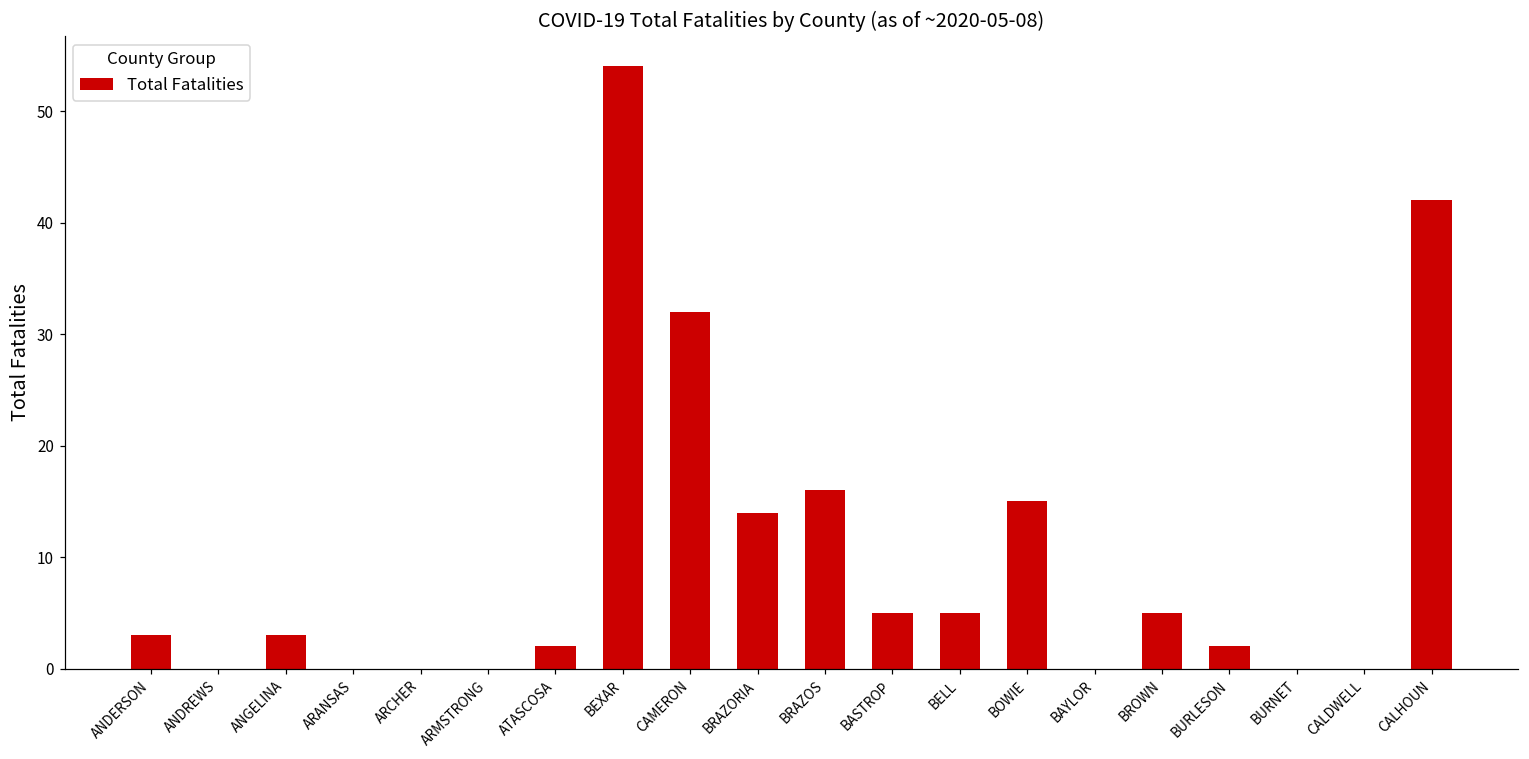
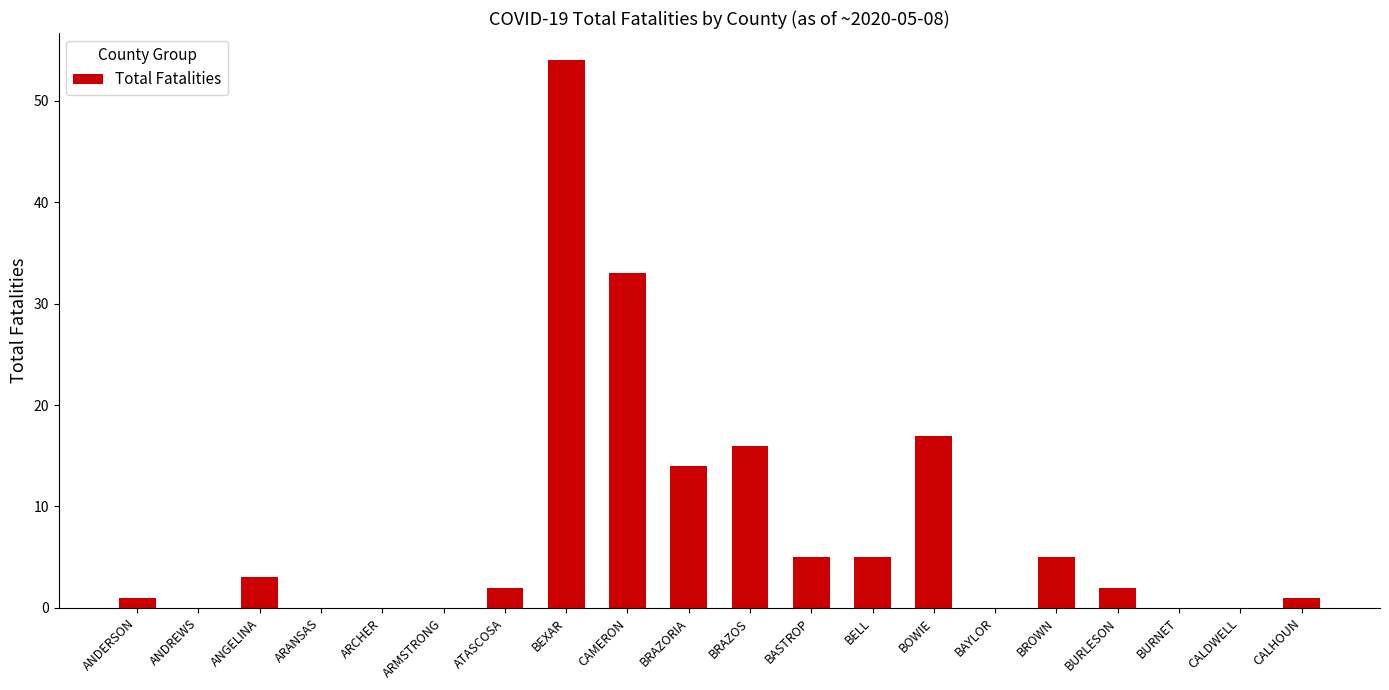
  {
-   "ANDERSON": 3,
+   "ANDERSON": 1,
    "ANDREWS": 0,
    "ANGELINA": 3,
    "ARANSAS": 0,
    "ARCHER": 0,
    "ARMSTRONG": 0,
    "ATASCOSA": 2,
    "BEXAR": 54,
-   "CAMERON": 32,
+   "CAMERON": 33,
    "BRAZORIA": 14,
    "BRAZOS": 16,
    "BASTROP": 5,
    "BELL": 5,
-   "BOWIE": 15,
+   "BOWIE": 17,
    "BAYLOR": 0,
    "BROWN": 5,
    "BURLESON": 2,
    "BURNET": 0,
    "CALDWELL": 0,
-   "CALHOUN": 42
+   "CALHOUN": 1
  }
